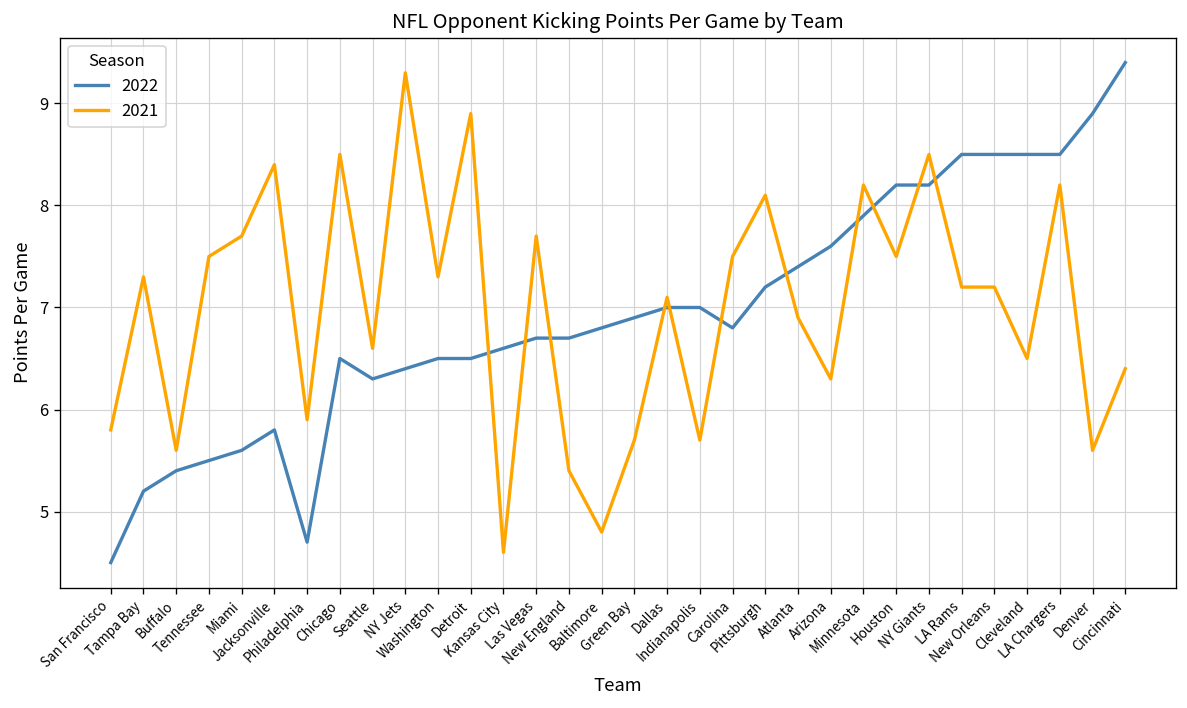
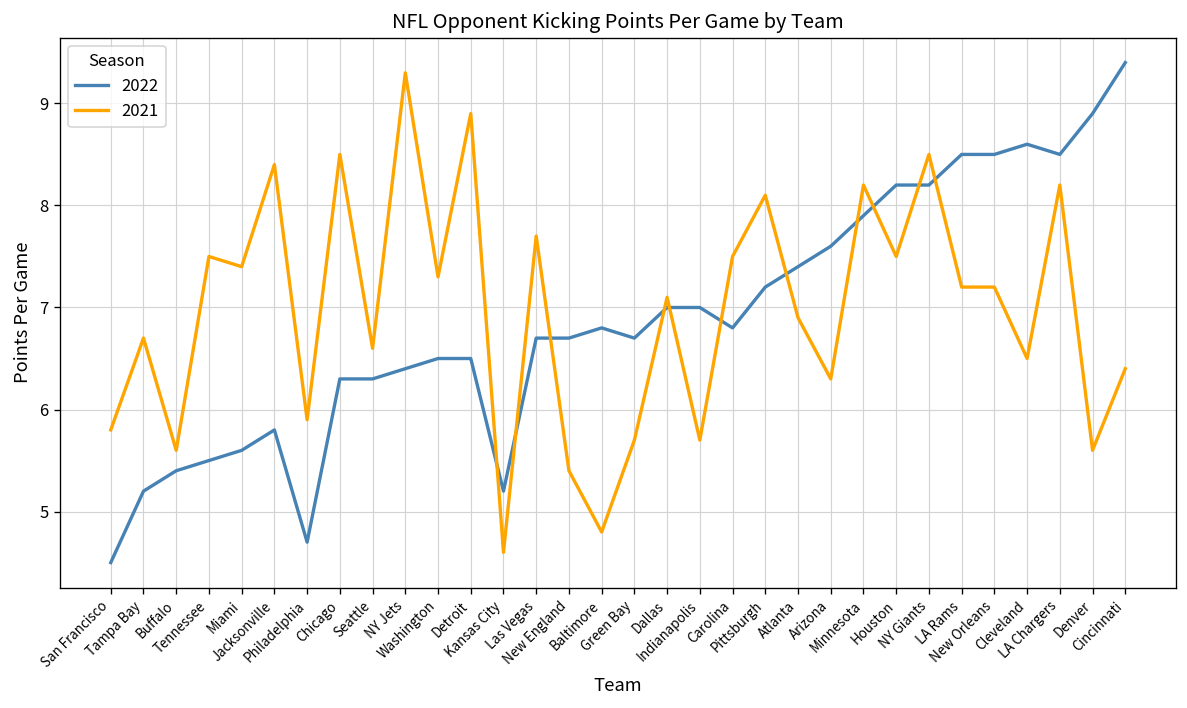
  {
    "2022": {
      "San Francisco": 4.5,
      "Tampa Bay": 5.2,
      "Buffalo": 5.4,
      "Tennessee": 5.5,
      "Miami": 5.6,
      "Jacksonville": 5.8,
      "Philadelphia": 4.7,
-     "Chicago": 6.5,
+     "Chicago": 6.3,
      "Seattle": 6.3,
      "NY Jets": 6.4,
      "Washington": 6.5,
      "Detroit": 6.5,
-     "Kansas City": 6.6,
+     "Kansas City": 5.2,
      "Las Vegas": 6.7,
      "New England": 6.7,
      "Baltimore": 6.8,
-     "Green Bay": 6.9,
+     "Green Bay": 6.7,
      "Dallas": 7.0,
      "Indianapolis": 7.0,
      "Carolina": 6.8,
      "Pittsburgh": 7.2,
      "Atlanta": 7.4,
      "Arizona": 7.6,
      "Minnesota": 7.9,
      "Houston": 8.2,
      "NY Giants": 8.2,
      "LA Rams": 8.5,
      "New Orleans": 8.5,
-     "Cleveland": 8.5,
+     "Cleveland": 8.6,
      "LA Chargers": 8.5,
      "Denver": 8.9,
      "Cincinnati": 9.4
    },
    "2021": {
      "San Francisco": 5.8,
-     "Tampa Bay": 7.3,
+     "Tampa Bay": 6.7,
      "Buffalo": 5.6,
      "Tennessee": 7.5,
-     "Miami": 7.7,
+     "Miami": 7.4,
      "Jacksonville": 8.4,
      "Philadelphia": 5.9,
      "Chicago": 8.5,
      "Seattle": 6.6,
      "NY Jets": 9.3,
      "Washington": 7.3,
      "Detroit": 8.9,
      "Kansas City": 4.6,
      "Las Vegas": 7.7,
      "New England": 5.4,
      "Baltimore": 4.8,
      "Green Bay": 5.7,
      "Dallas": 7.1,
      "Indianapolis": 5.7,
      "Carolina": 7.5,
      "Pittsburgh": 8.1,
      "Atlanta": 6.9,
      "Arizona": 6.3,
      "Minnesota": 8.2,
      "Houston": 7.5,
      "NY Giants": 8.5,
      "LA Rams": 7.2,
      "New Orleans": 7.2,
      "Cleveland": 6.5,
      "LA Chargers": 8.2,
      "Denver": 5.6,
      "Cincinnati": 6.4
    }
  }
